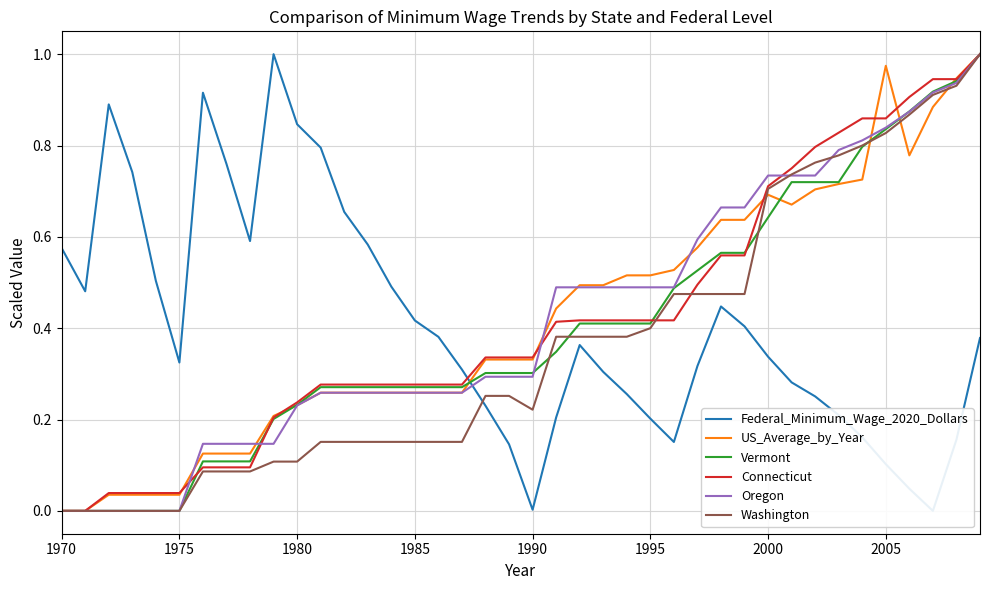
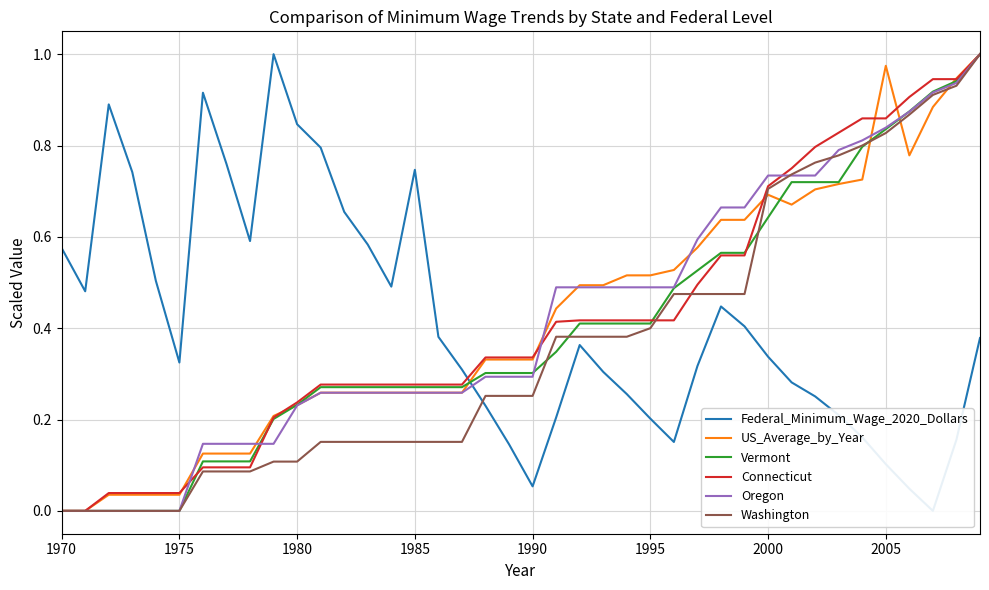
  {
    "Federal_Minimum_Wage_2020_Dollars": {
      "1970": 0.58,
      "1975": 0.32,
      "1980": 0.85,
-     "1985": 0.42,
-     "1990": 0.00,
+     "1985": 0.75,
+     "1990": 0.05,
      "1995": 0.20,
      "2000": 0.34
    },
    "US_Average_by_Year": {
      "1995": 0.52,
      "2000": 0.69,
      "2005": 0.97
    },
    "Vermont": {
      "1985": 0.27,
      "1990": 0.30,
      "1995": 0.41,
      "2000": 0.64
    },
    "Connecticut": {
      "1985": 0.28,
      "1995": 0.42,
      "2000": 0.71,
      "2005": 0.86
    },
    "Oregon": {
      "1990": 0.29,
      "1995": 0.49,
      "2000": 0.73
    },
    "Washington": {
      "1980": 0.11,
      "1985": 0.15,
-     "1990": 0.22,
+     "1990": 0.25,
      "1995": 0.40,
      "2000": 0.71,
      "2005": 0.83
    }
  }
